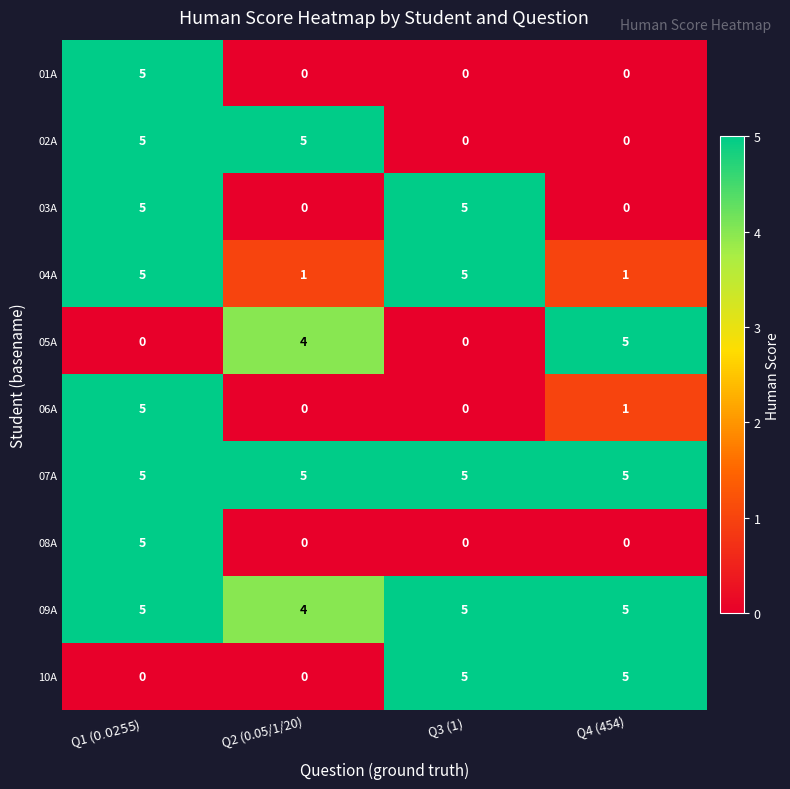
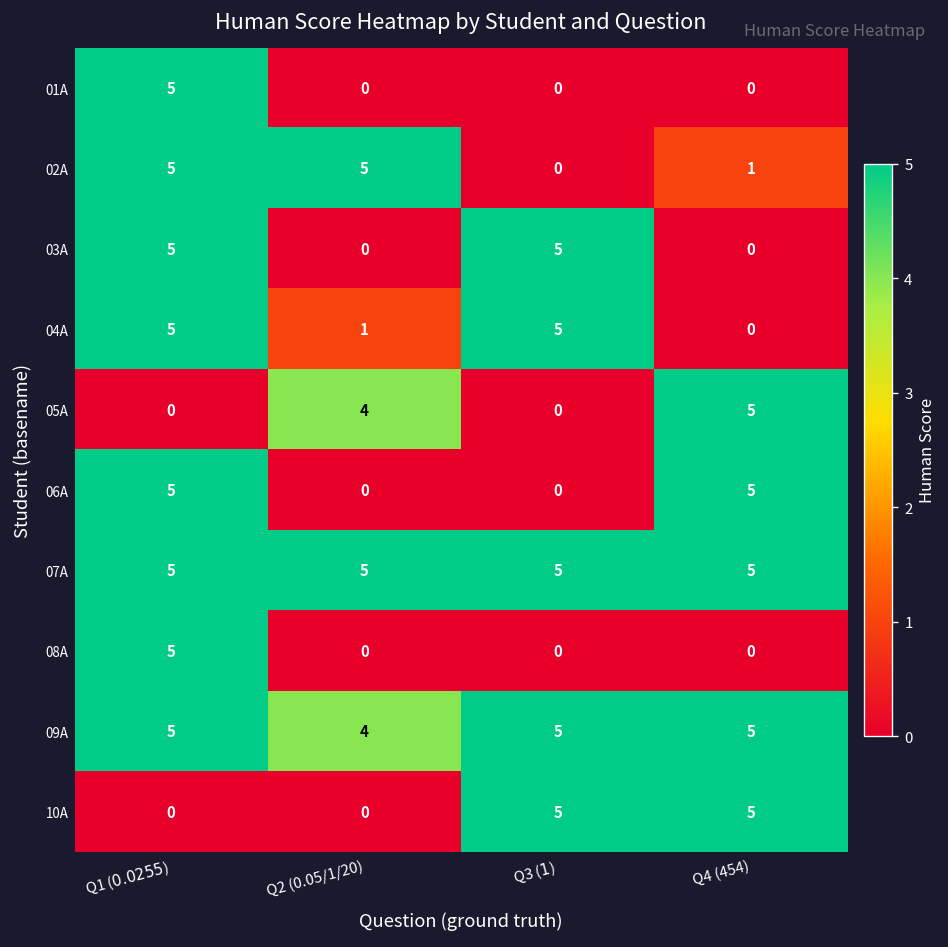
  {
    "01A": {
      "Q2 (0.05/1/20)": 0,
      "Q4 (454)": 0
    },
    "02A": {
      "Q2 (0.05/1/20)": 5,
-     "Q4 (454)": 0
+     "Q4 (454)": 1
    },
    "03A": {
      "Q2 (0.05/1/20)": 0,
      "Q4 (454)": 0
    },
    "04A": {
      "Q2 (0.05/1/20)": 1,
-     "Q4 (454)": 1
+     "Q4 (454)": 0
    },
    "05A": {
      "Q2 (0.05/1/20)": 4,
      "Q4 (454)": 5
    },
    "06A": {
      "Q2 (0.05/1/20)": 0,
-     "Q4 (454)": 1
+     "Q4 (454)": 5
    },
    "07A": {
      "Q2 (0.05/1/20)": 5,
      "Q4 (454)": 5
    },
    "08A": {
      "Q2 (0.05/1/20)": 0,
      "Q4 (454)": 0
    },
    "09A": {
      "Q2 (0.05/1/20)": 4,
      "Q4 (454)": 5
    },
    "10A": {
      "Q2 (0.05/1/20)": 0,
      "Q4 (454)": 5
    }
  }
